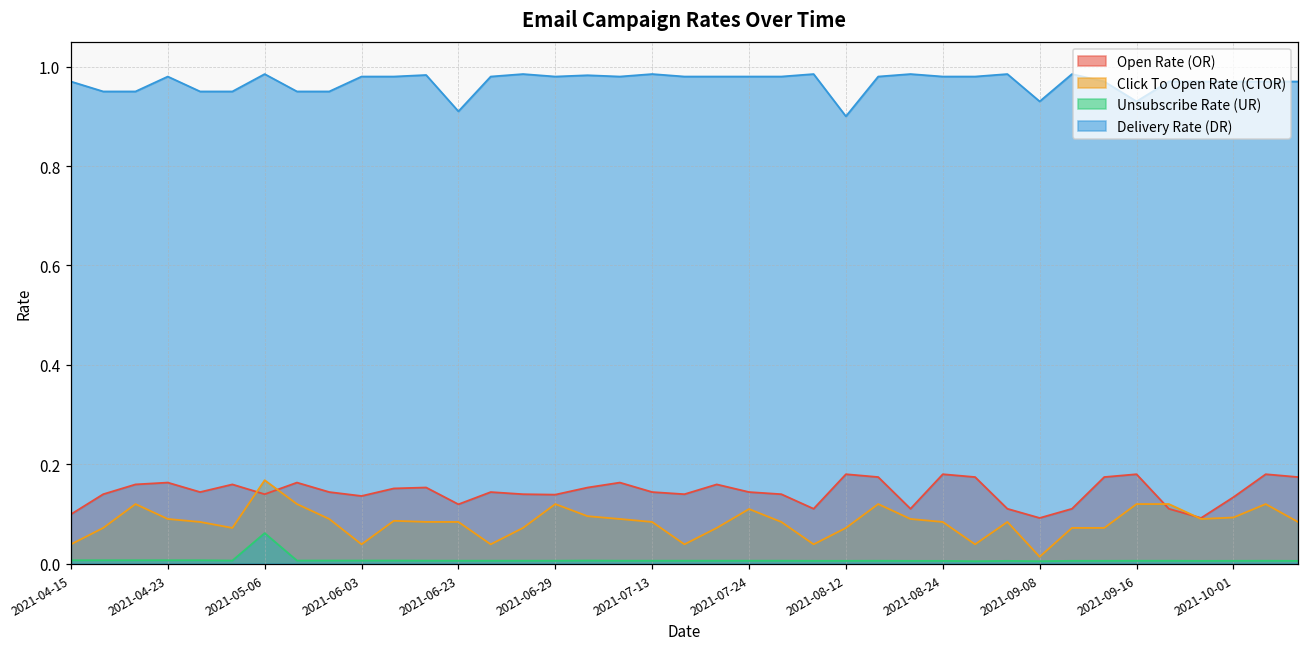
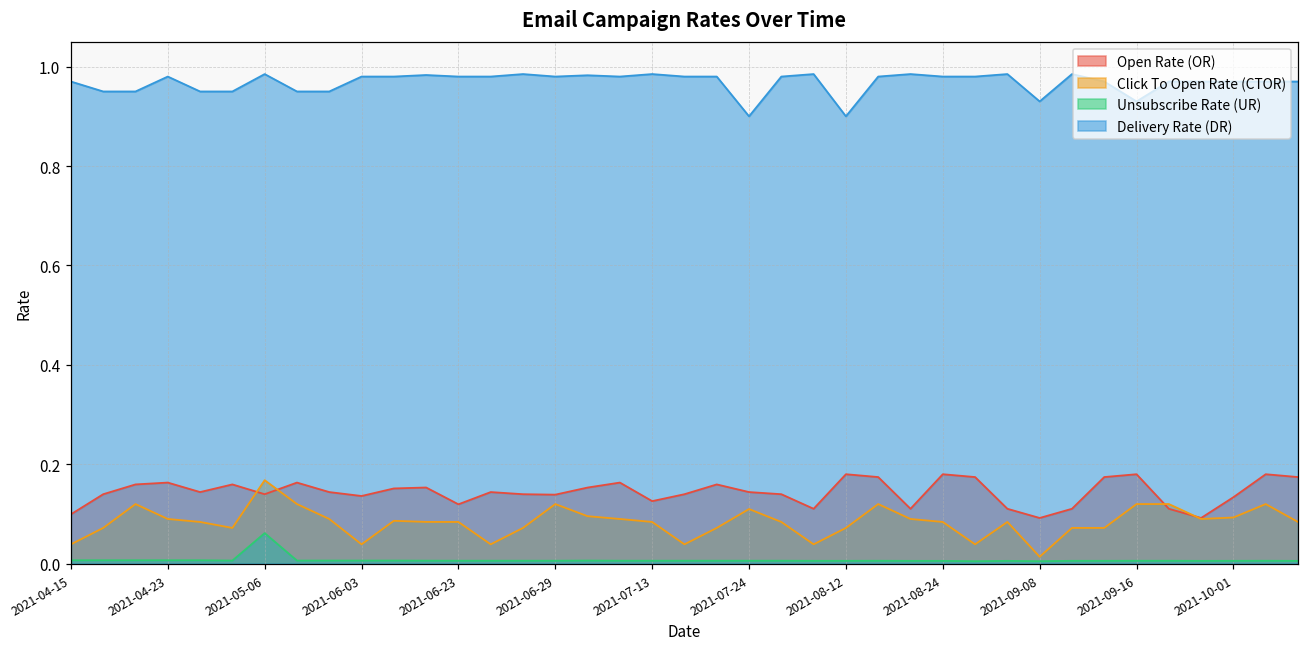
  {
    "Open Rate (OR)": {
      "2021-04-15": 0.10,
      "2021-04-23": 0.16,
      "2021-05-06": 0.14,
      "2021-06-03": 0.14,
      "2021-06-23": 0.12,
      "2021-06-29": 0.14,
-     "2021-07-13": 0.14,
+     "2021-07-13": 0.13,
      "2021-07-24": 0.14,
      "2021-08-12": 0.18,
      "2021-08-24": 0.18,
      "2021-09-08": 0.09,
      "2021-09-16": 0.18,
      "2021-10-01": 0.13
    },
    "Click To Open Rate (CTOR)": {
      "2021-04-15": 0.04,
      "2021-04-23": 0.09,
      "2021-05-06": 0.17,
      "2021-06-03": 0.04,
      "2021-06-23": 0.08,
      "2021-06-29": 0.12,
      "2021-07-13": 0.08,
      "2021-07-24": 0.11,
      "2021-08-12": 0.07,
      "2021-08-24": 0.08,
      "2021-09-08": 0.01,
      "2021-09-16": 0.12,
      "2021-10-01": 0.09
    },
    "Unsubscribe Rate (UR)": {
      "2021-04-15": 0.01,
      "2021-04-23": 0.01,
      "2021-05-06": 0.06,
      "2021-06-03": 0.01,
      "2021-06-23": 0.01,
      "2021-06-29": 0.01,
      "2021-07-13": 0.01,
      "2021-07-24": 0.01,
      "2021-08-12": 0.01,
      "2021-08-24": 0.01,
      "2021-09-08": 0.01,
      "2021-09-16": 0.01,
      "2021-10-01": 0.01
    },
    "Delivery Rate (DR)": {
      "2021-04-15": 0.97,
      "2021-04-23": 0.98,
      "2021-05-06": 0.99,
      "2021-06-03": 0.98,
-     "2021-06-23": 0.91,
+     "2021-06-23": 0.98,
      "2021-06-29": 0.98,
      "2021-07-13": 0.99,
-     "2021-07-24": 0.98,
+     "2021-07-24": 0.90,
      "2021-08-12": 0.90,
      "2021-08-24": 0.98,
      "2021-09-08": 0.93
    }
  }
